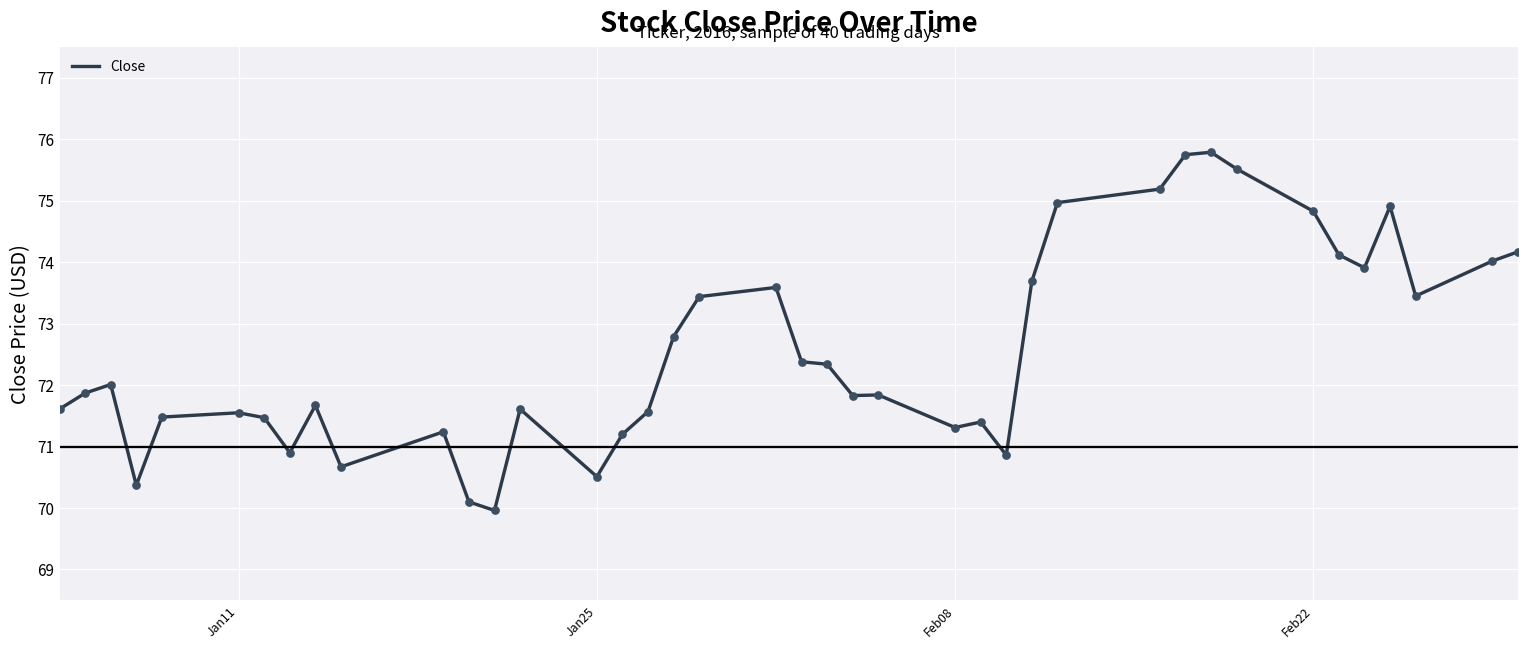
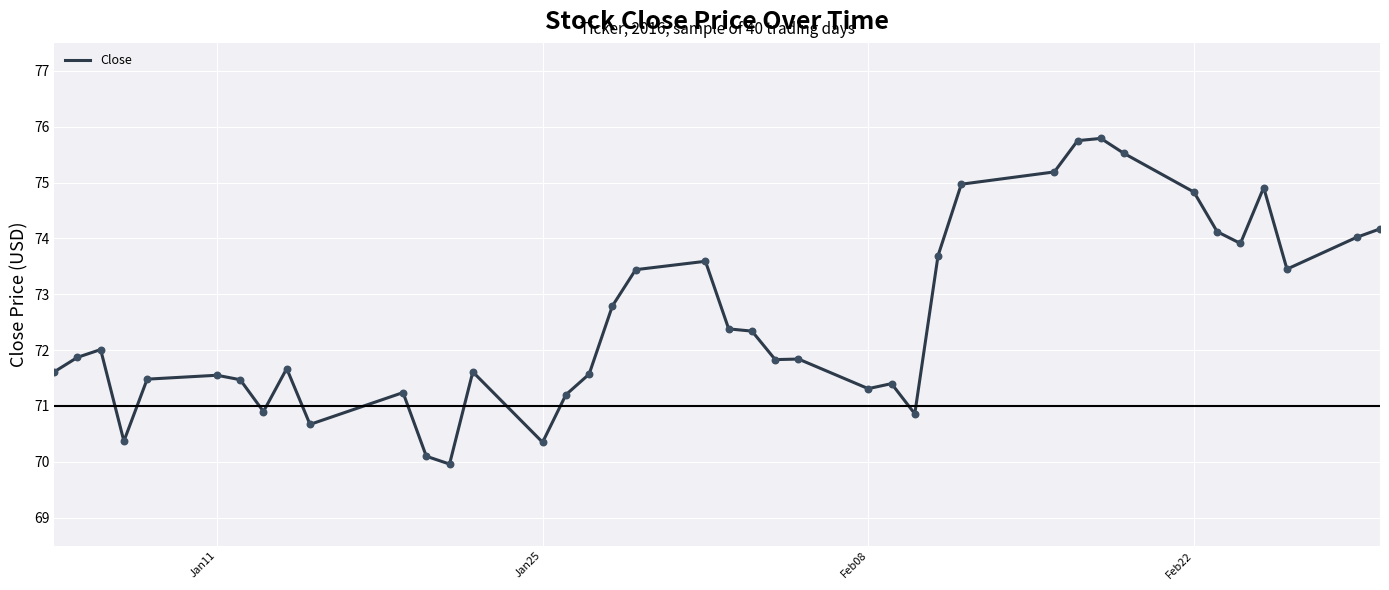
  {
    "Jan11": 71.6,
-   "Jan25": 70.5,
+   "Jan25": 70.4,
    "Feb08": 71.3,
    "Feb22": 74.8
  }
